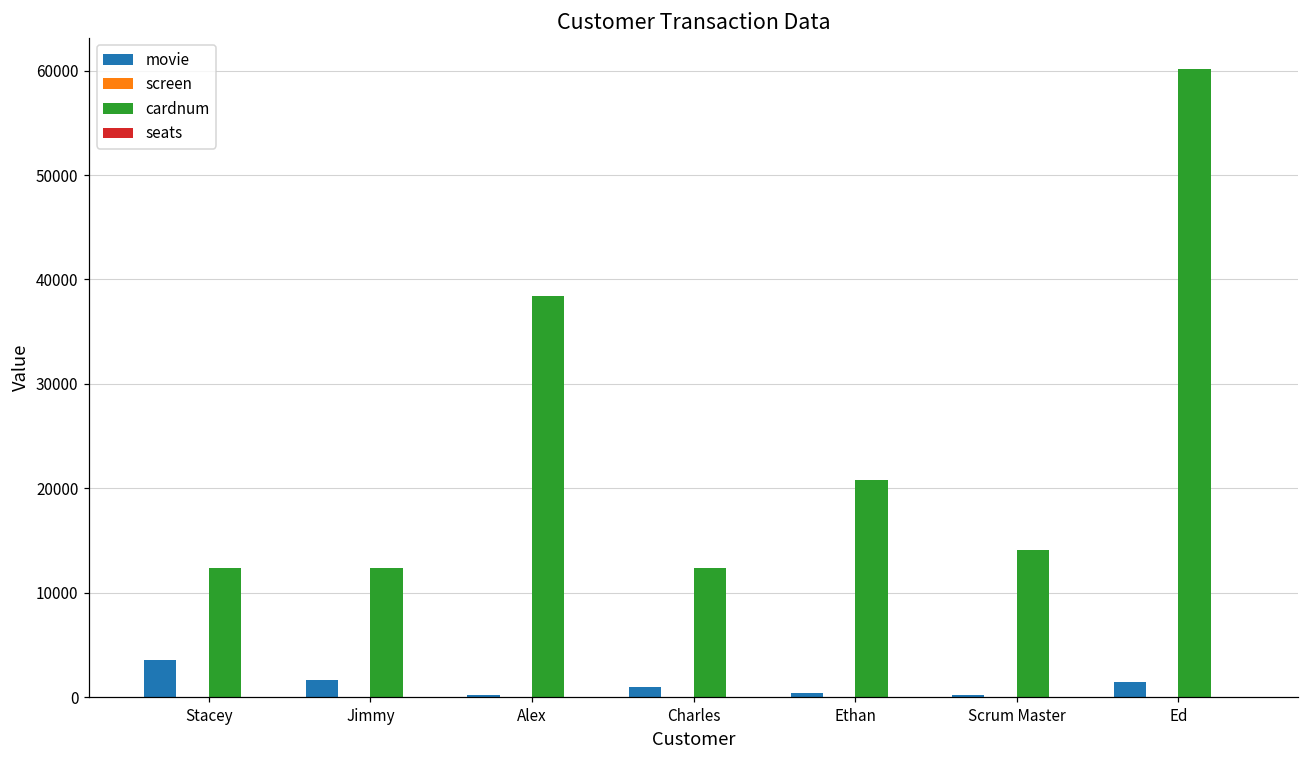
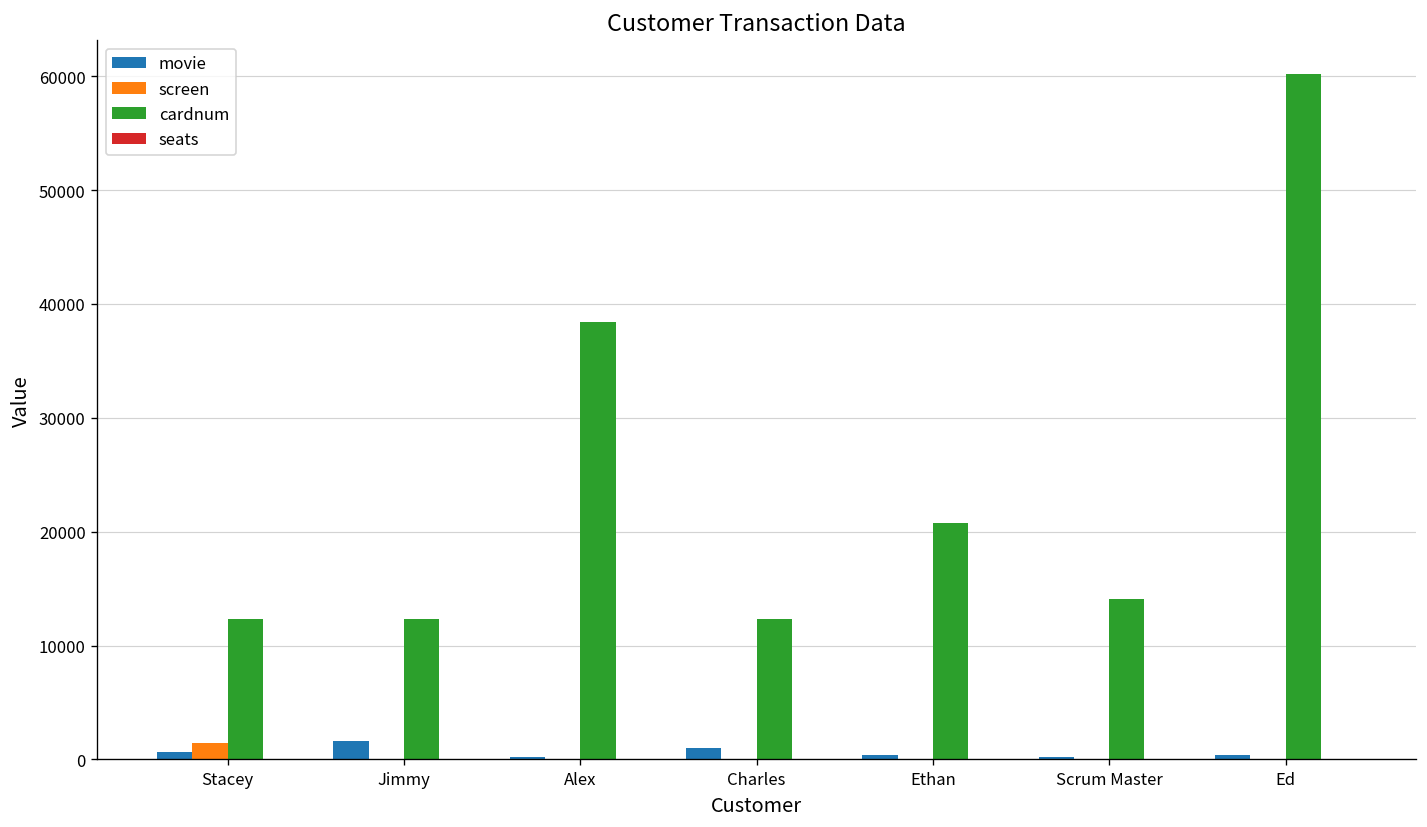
  {
    "movie": {
-     "Stacey": 4000,
+     "Stacey": 1000,
      "Jimmy": 2000,
      "Charles": 1000,
      "Ethan": 0,
-     "Ed": 1000
+     "Ed": 0
    },
    "screen": {
-     "Stacey": 0,
+     "Stacey": 1000,
      "Jimmy": 0
    },
    "cardnum": {
      "Stacey": 12000,
      "Jimmy": 12000,
      "Alex": 38000,
      "Charles": 12000,
      "Ethan": 21000,
      "Scrum Master": 14000,
      "Ed": 60000
    }
  }
